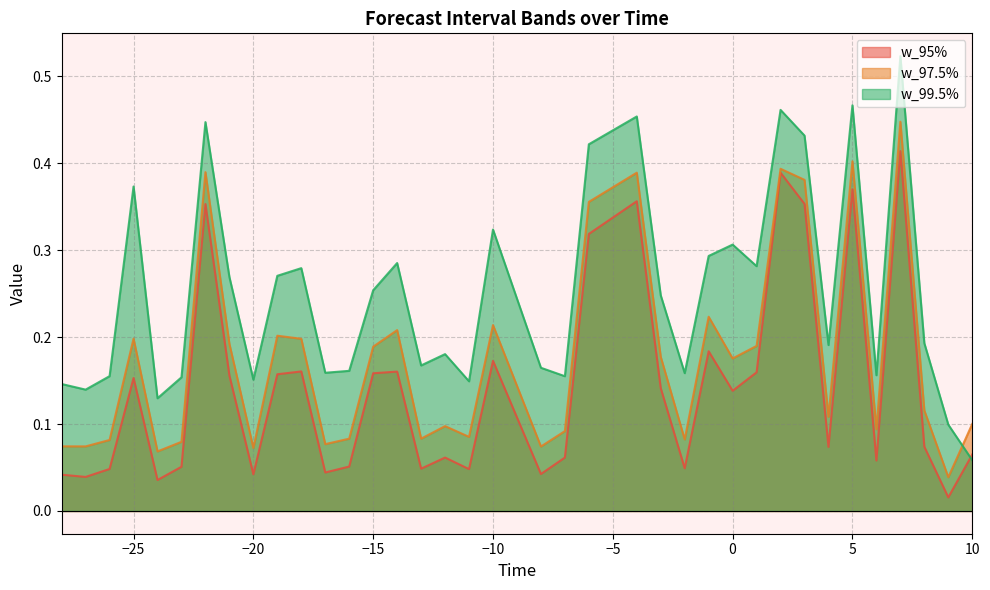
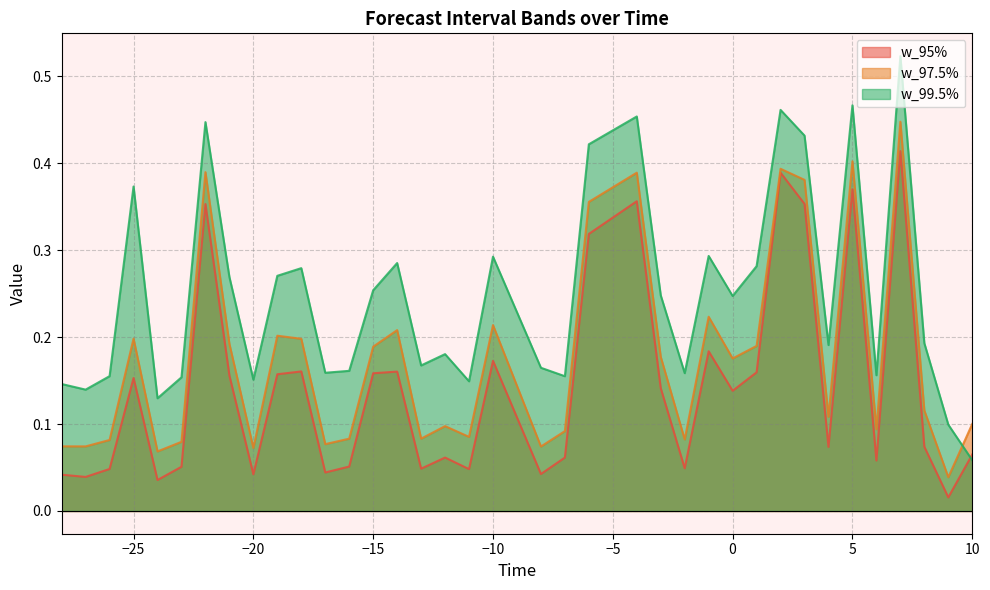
  {
    "w_99.5%": {
      "−25": 0.37,
      "−20": 0.15,
      "−15": 0.25,
-     "−10": 0.32,
-     "0": 0.31,
+     "−10": 0.29,
+     "0": 0.25,
      "5": 0.47,
      "10": 0.06
    }
  }
